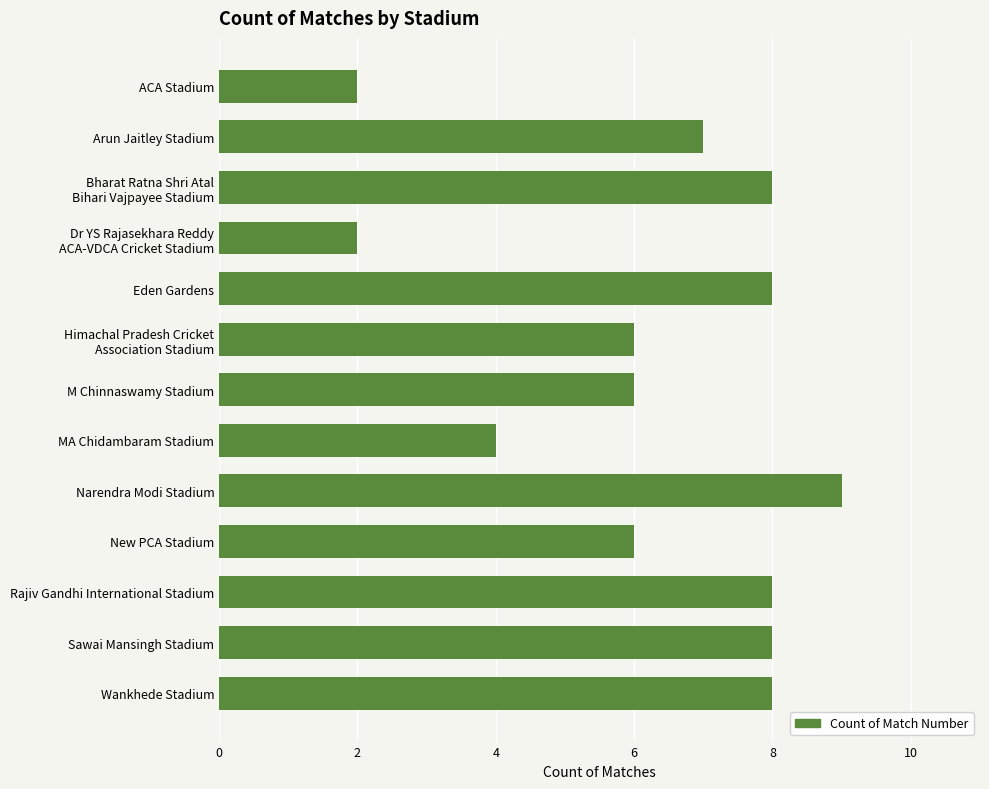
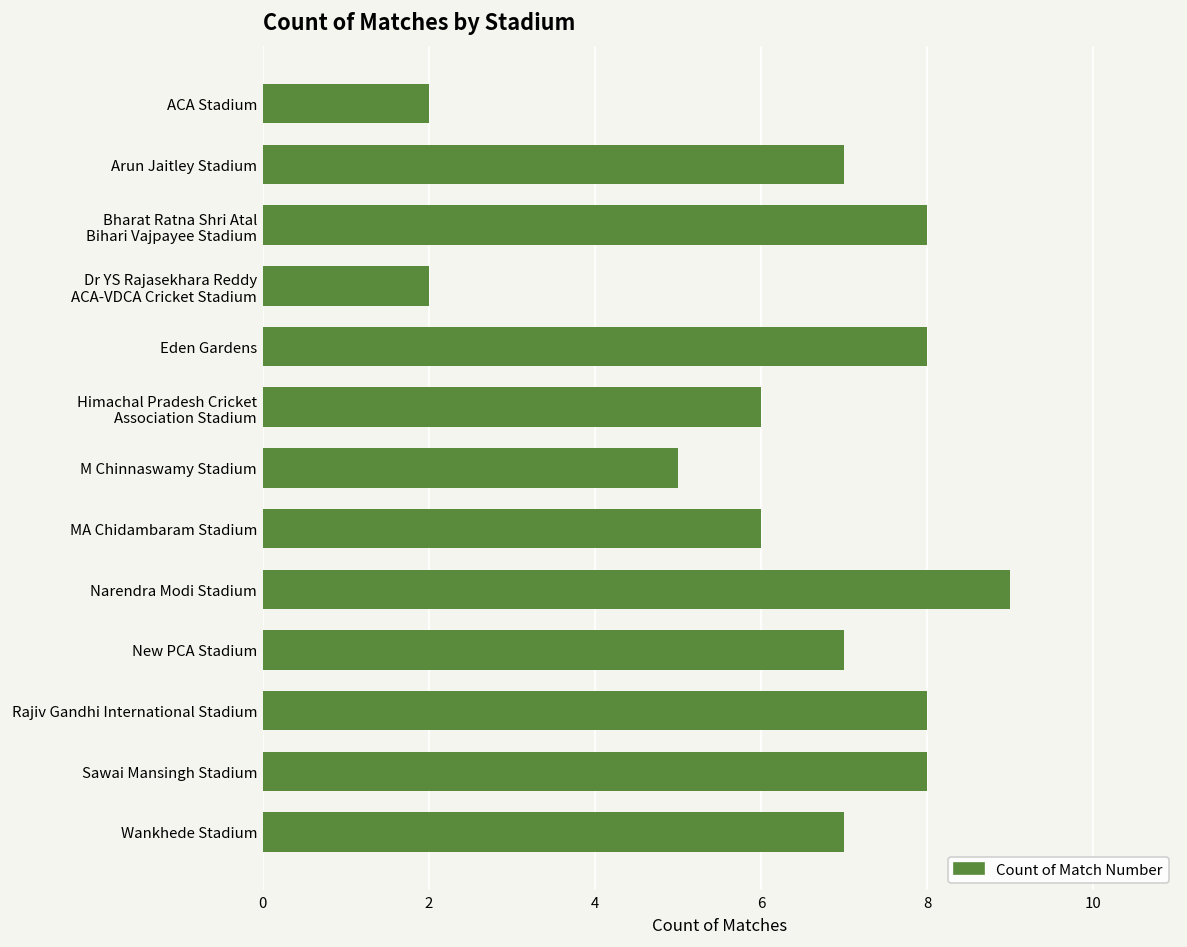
  {
    "ACA Stadium": 2,
    "Arun Jaitley Stadium": 7,
    "Bharat Ratna Shri Atal Bihari Vajpayee Stadium": 8,
    "Dr YS Rajasekhara Reddy ACA-VDCA Cricket Stadium": 2,
    "Eden Gardens": 8,
    "Himachal Pradesh Cricket Association Stadium": 6,
-   "M Chinnaswamy Stadium": 6,
-   "MA Chidambaram Stadium": 4,
+   "M Chinnaswamy Stadium": 5,
+   "MA Chidambaram Stadium": 6,
    "Narendra Modi Stadium": 9,
-   "New PCA Stadium": 6,
+   "New PCA Stadium": 7,
    "Rajiv Gandhi International Stadium": 8,
    "Sawai Mansingh Stadium": 8,
-   "Wankhede Stadium": 8
+   "Wankhede Stadium": 7
  }
